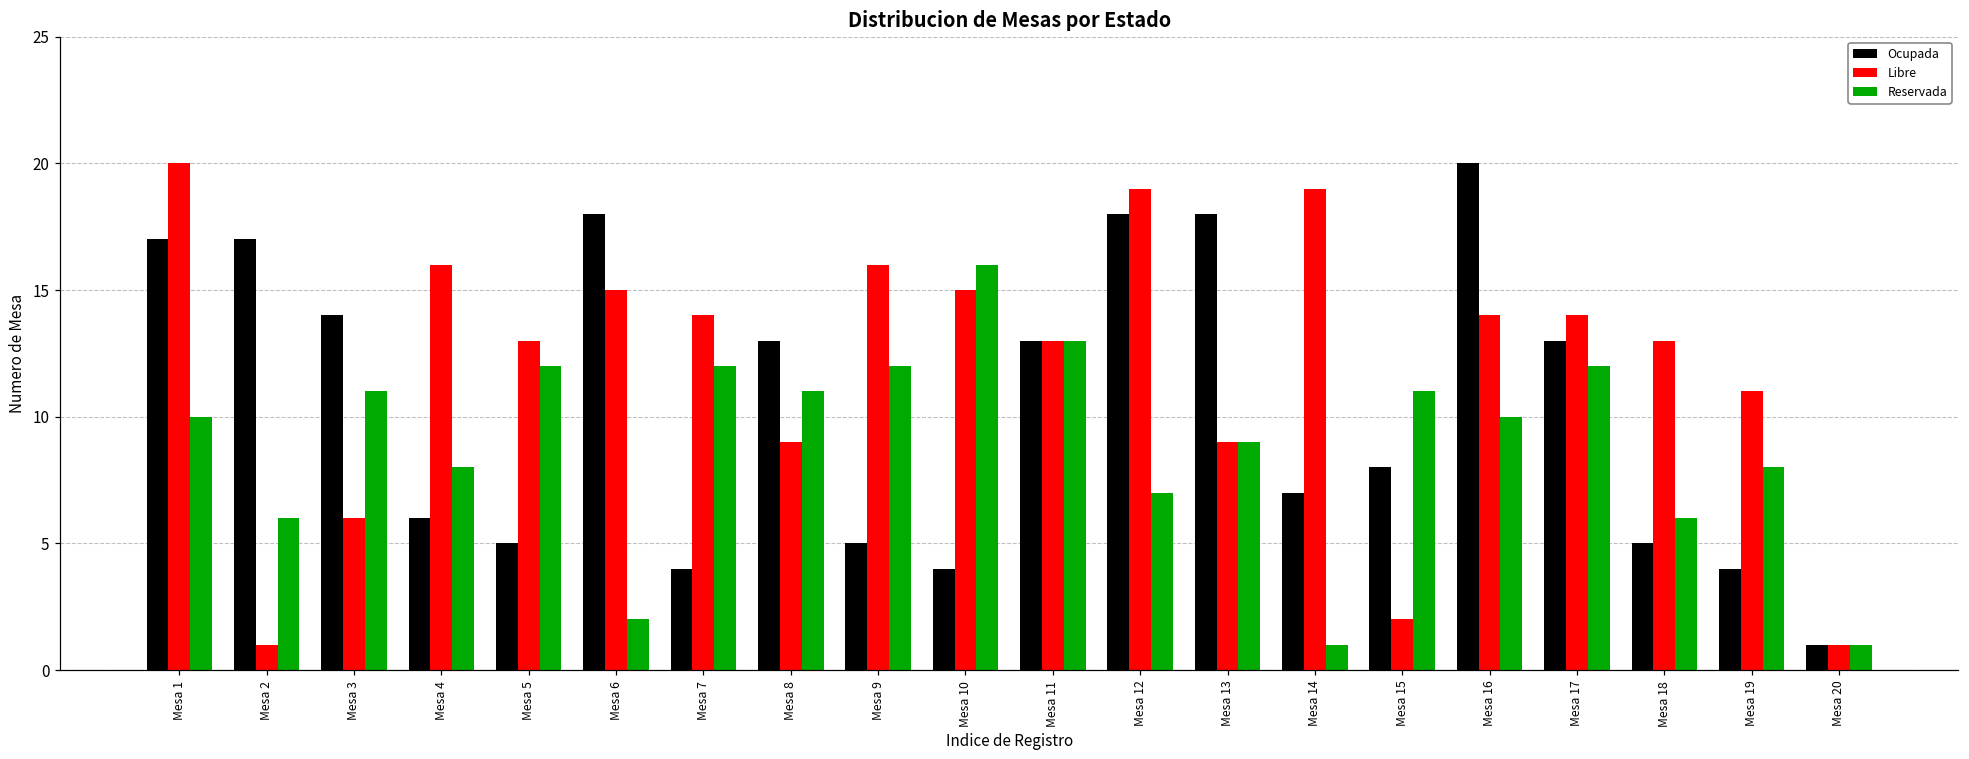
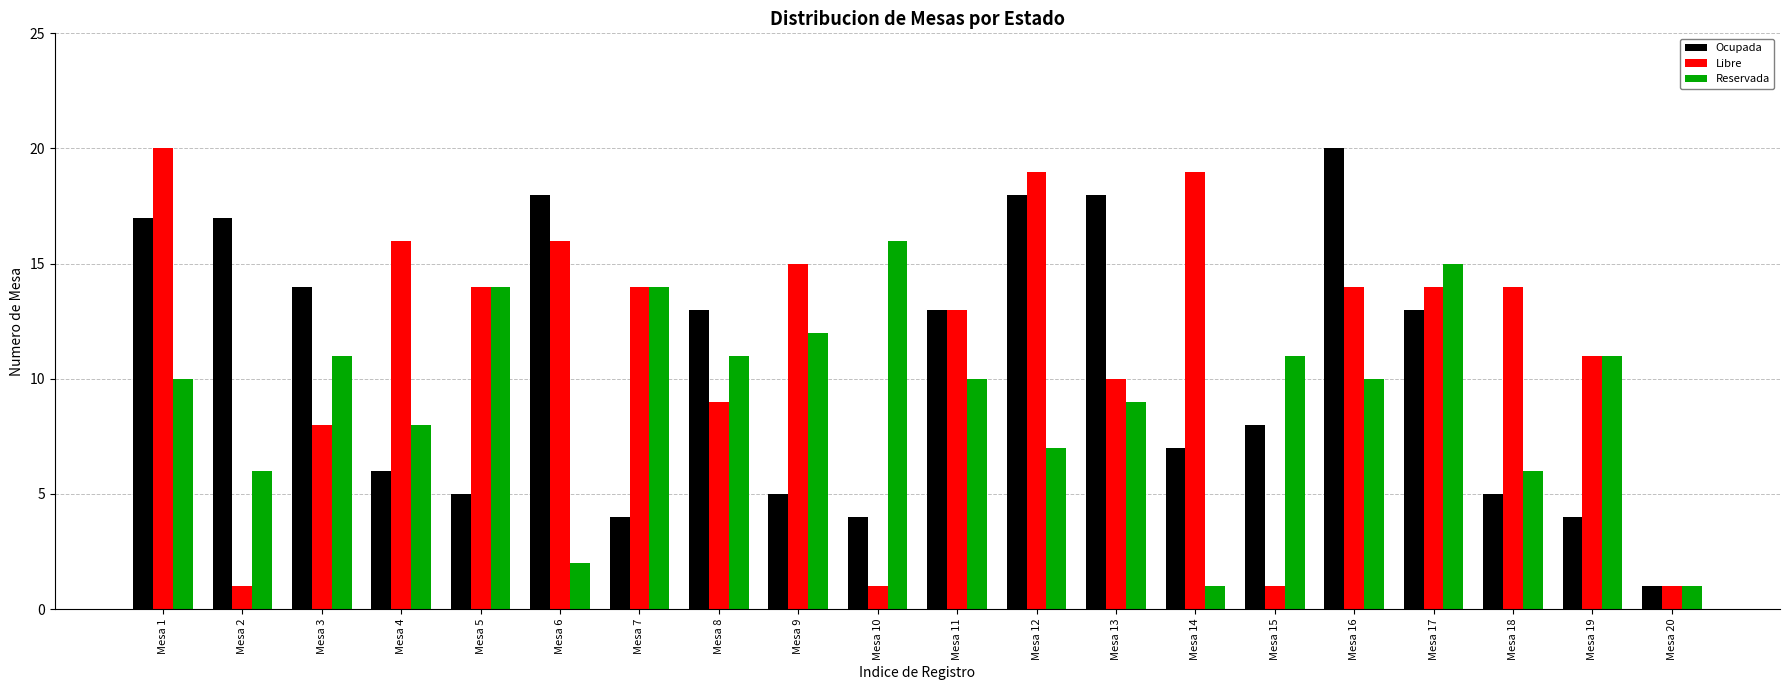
  {
    "Ocupada": {
      "Mesa 1": 17,
      "Mesa 2": 17,
      "Mesa 3": 14,
      "Mesa 4": 6,
      "Mesa 5": 5,
      "Mesa 6": 18,
      "Mesa 7": 4,
      "Mesa 8": 13,
      "Mesa 9": 5,
      "Mesa 10": 4,
      "Mesa 11": 13,
      "Mesa 12": 18,
      "Mesa 13": 18,
      "Mesa 14": 7,
      "Mesa 15": 8,
      "Mesa 16": 20,
      "Mesa 17": 13,
      "Mesa 18": 5,
      "Mesa 19": 4,
      "Mesa 20": 1
    },
    "Libre": {
      "Mesa 1": 20,
      "Mesa 2": 1,
-     "Mesa 3": 6,
+     "Mesa 3": 8,
      "Mesa 4": 16,
-     "Mesa 5": 13,
-     "Mesa 6": 15,
+     "Mesa 5": 14,
+     "Mesa 6": 16,
      "Mesa 7": 14,
      "Mesa 8": 9,
-     "Mesa 9": 16,
-     "Mesa 10": 15,
+     "Mesa 9": 15,
+     "Mesa 10": 1,
      "Mesa 11": 13,
      "Mesa 12": 19,
-     "Mesa 13": 9,
+     "Mesa 13": 10,
      "Mesa 14": 19,
-     "Mesa 15": 2,
+     "Mesa 15": 1,
      "Mesa 16": 14,
      "Mesa 17": 14,
-     "Mesa 18": 13,
+     "Mesa 18": 14,
      "Mesa 19": 11,
      "Mesa 20": 1
    },
    "Reservada": {
      "Mesa 1": 10,
      "Mesa 2": 6,
      "Mesa 3": 11,
      "Mesa 4": 8,
-     "Mesa 5": 12,
+     "Mesa 5": 14,
      "Mesa 6": 2,
-     "Mesa 7": 12,
+     "Mesa 7": 14,
      "Mesa 8": 11,
      "Mesa 9": 12,
      "Mesa 10": 16,
-     "Mesa 11": 13,
+     "Mesa 11": 10,
      "Mesa 12": 7,
      "Mesa 13": 9,
      "Mesa 14": 1,
      "Mesa 15": 11,
      "Mesa 16": 10,
-     "Mesa 17": 12,
+     "Mesa 17": 15,
      "Mesa 18": 6,
-     "Mesa 19": 8,
+     "Mesa 19": 11,
      "Mesa 20": 1
    }
  }
